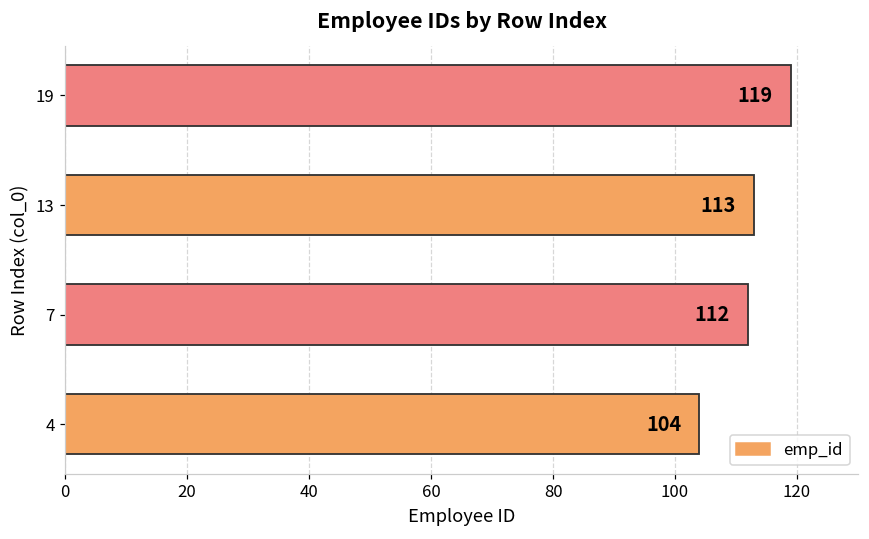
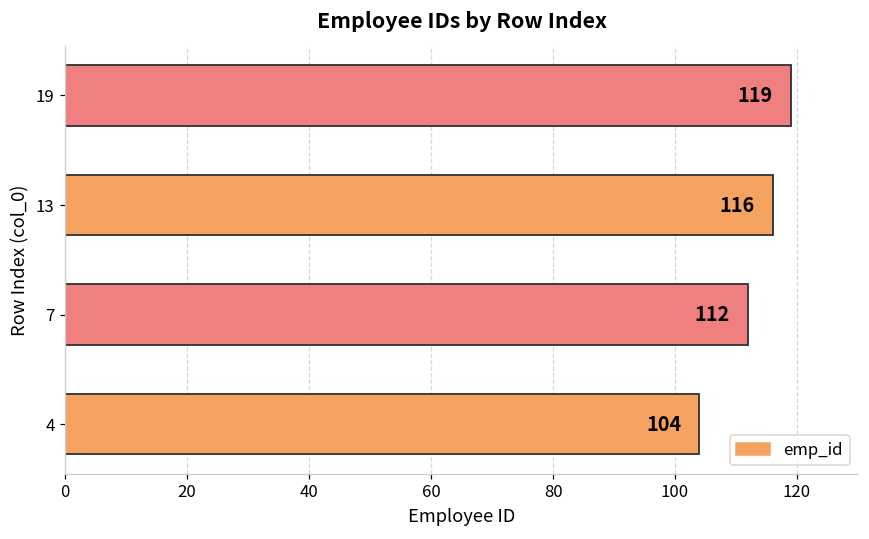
  {
    "19": 119,
-   "13": 113,
+   "13": 116,
    "7": 112,
    "4": 104
  }
